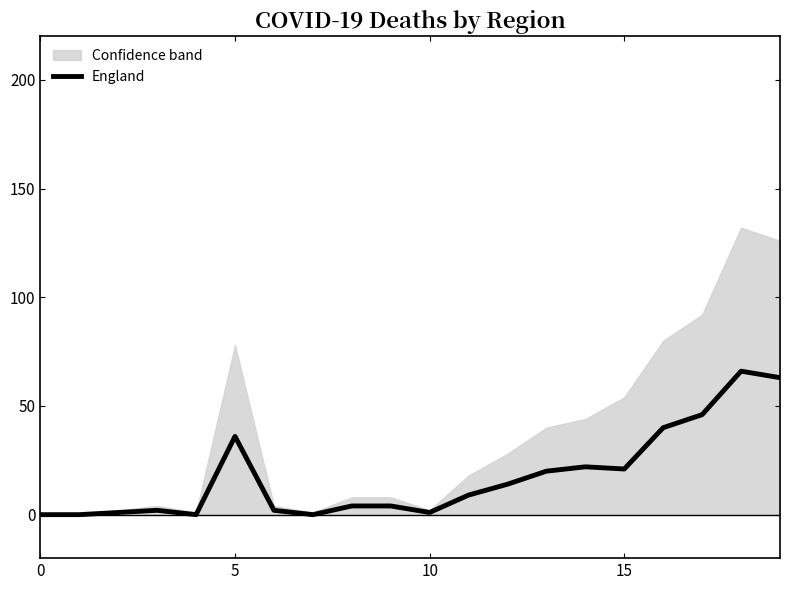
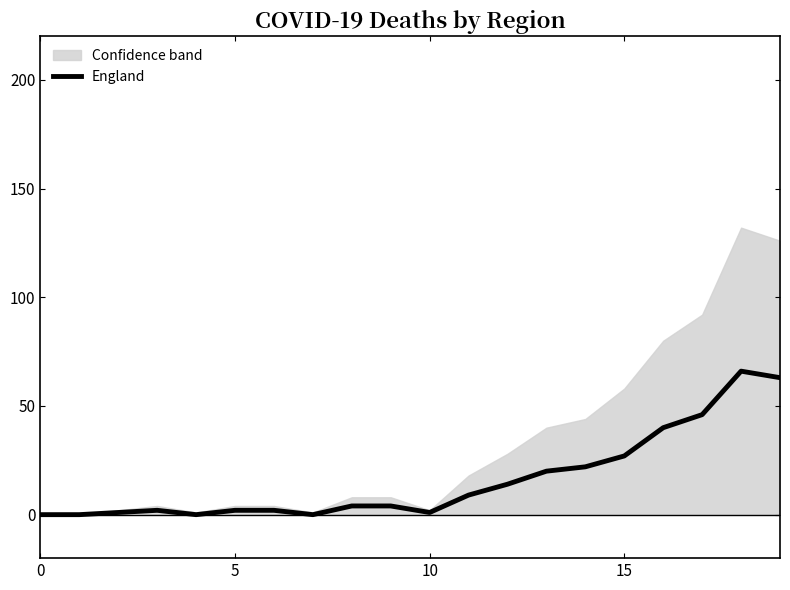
  {
    "England": {
-     "5": 36,
-     "15": 21
+     "5": 2,
+     "15": 27
    },
    "Confidence band": {
-     "5": 78,
-     "15": 54
+     "5": 4,
+     "15": 58
    }
  }
